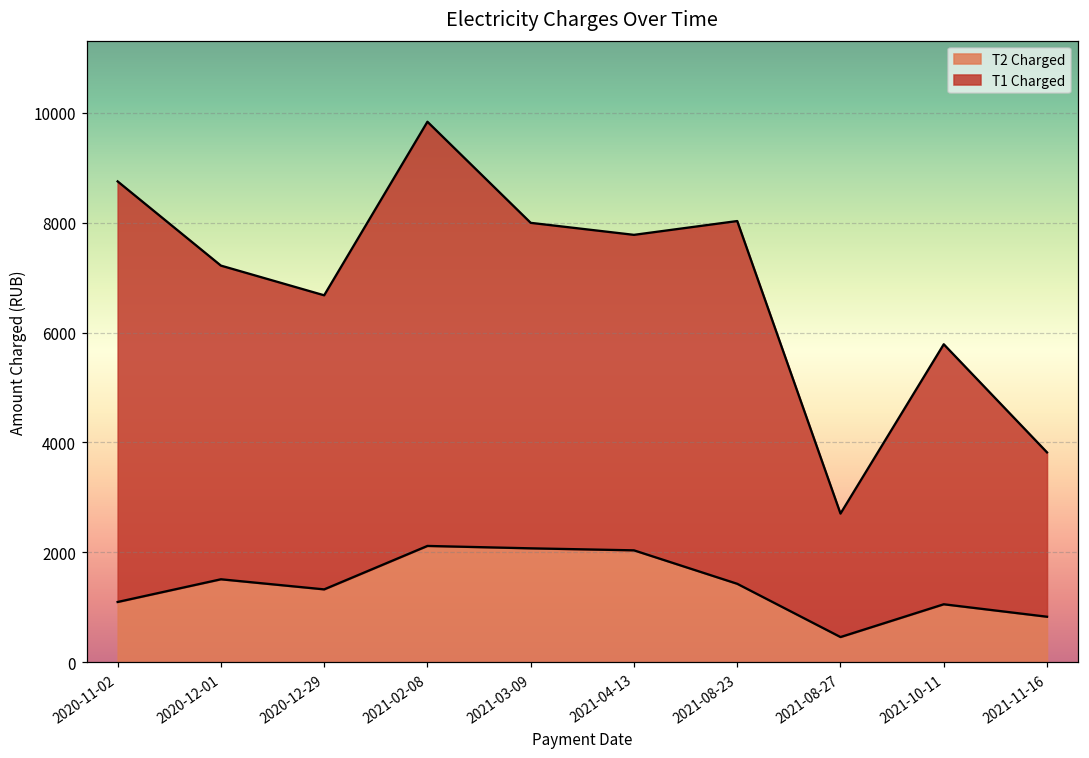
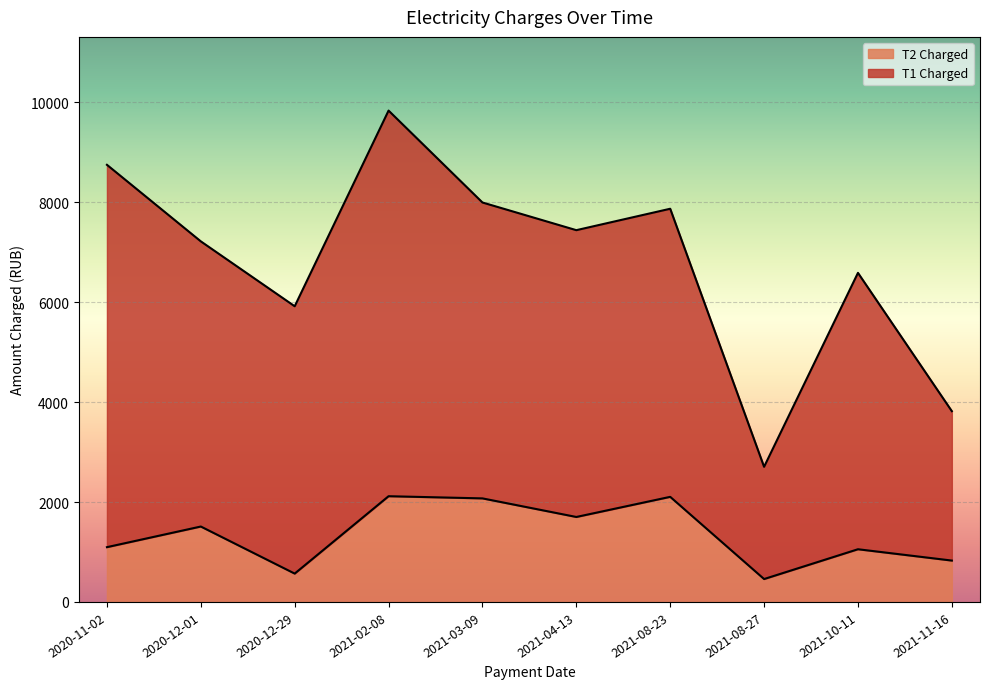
  {
    "T2 Charged": {
      "2020-11-02": 1100,
      "2020-12-01": 1500,
-     "2020-12-29": 1300,
+     "2020-12-29": 600,
      "2021-02-08": 2100,
      "2021-03-09": 2100,
-     "2021-04-13": 2000,
-     "2021-08-23": 1400,
+     "2021-04-13": 1700,
+     "2021-08-23": 2100,
      "2021-08-27": 500,
      "2021-10-11": 1100,
      "2021-11-16": 800
    },
    "T1 Charged": {
      "2020-11-02": 7700,
      "2020-12-01": 5700,
      "2020-12-29": 5400,
      "2021-02-08": 7700,
      "2021-03-09": 5900,
      "2021-04-13": 5700,
-     "2021-08-23": 6600,
+     "2021-08-23": 5800,
      "2021-08-27": 2200,
-     "2021-10-11": 4700,
+     "2021-10-11": 5500,
      "2021-11-16": 3000
    }
  }
